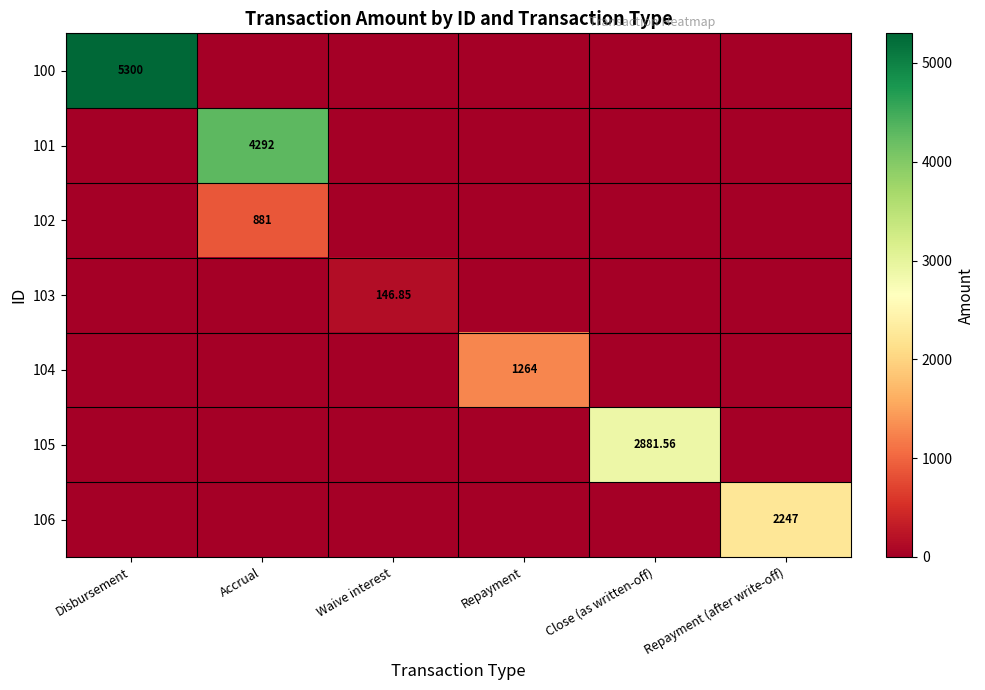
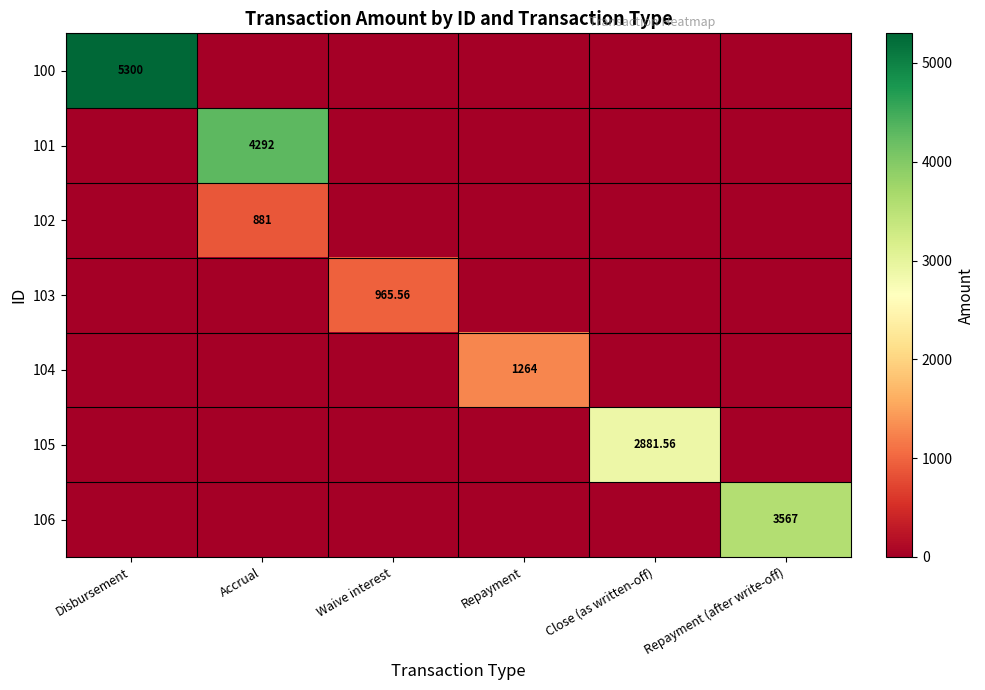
  {
    "100": {
      "Disbursement": 5300
    },
    "101": {
      "Accrual": 4292
    },
    "102": {
      "Accrual": 881
    },
    "103": {
-     "Waive interest": 146.85
+     "Waive interest": 965.56
    },
    "104": {
      "Repayment": 1264
    },
    "105": {
      "Close (as written-off)": 2881.56
    },
    "106": {
-     "Repayment (after write-off)": 2247
+     "Repayment (after write-off)": 3567
    }
  }
